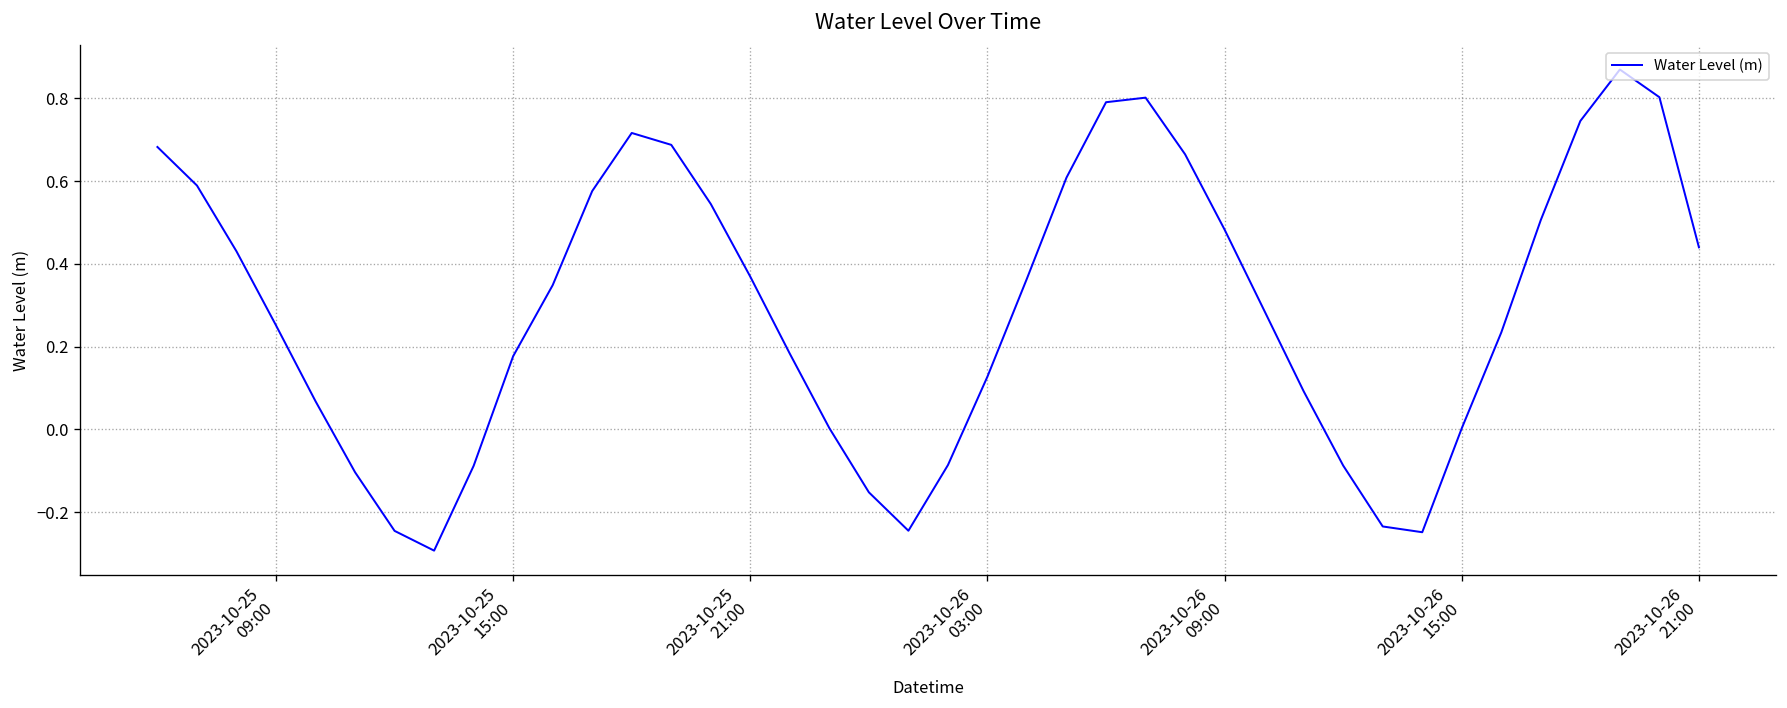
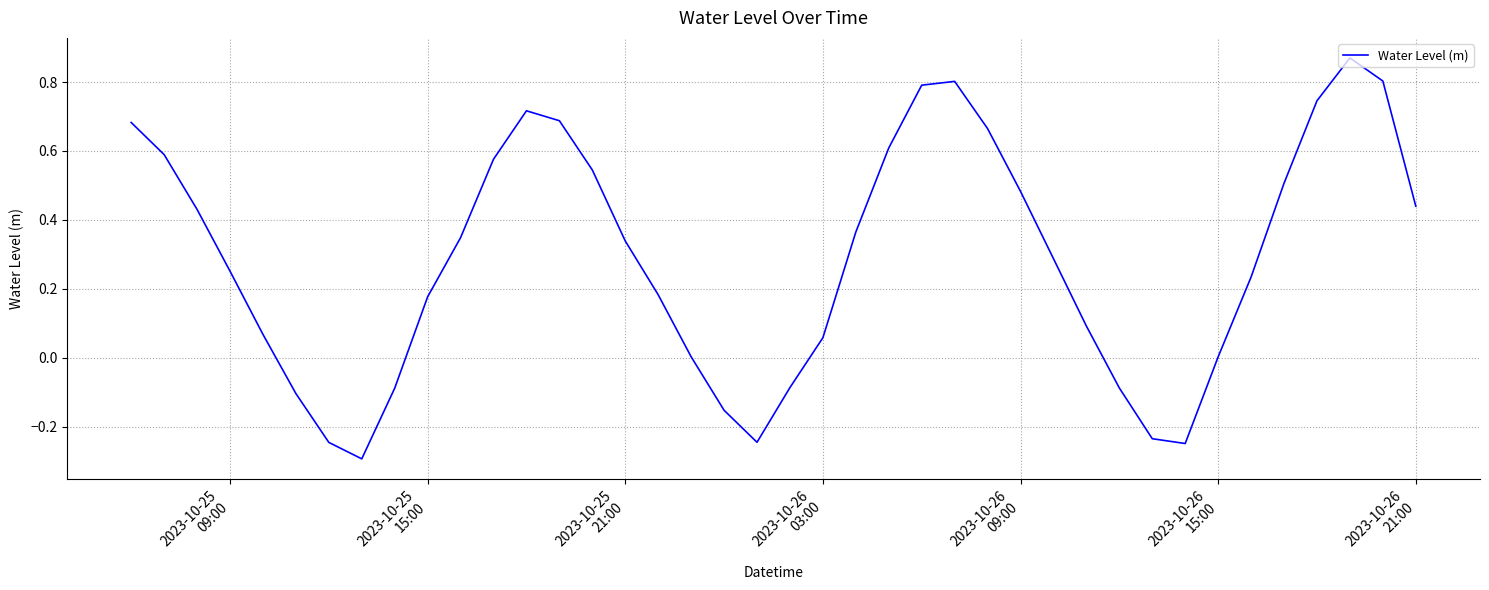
  {
    "2023-10-25 09:00": 0.25,
    "2023-10-25 15:00": 0.18,
-   "2023-10-25 21:00": 0.37,
-   "2023-10-26 03:00": 0.13,
+   "2023-10-25 21:00": 0.34,
+   "2023-10-26 03:00": 0.06,
    "2023-10-26 09:00": 0.48,
    "2023-10-26 15:00": 0.00,
    "2023-10-26 21:00": 0.44
  }
